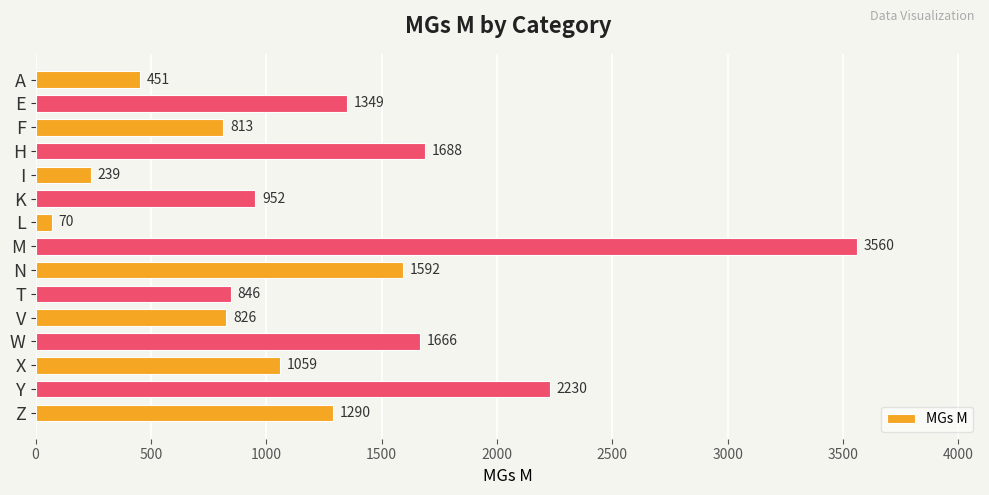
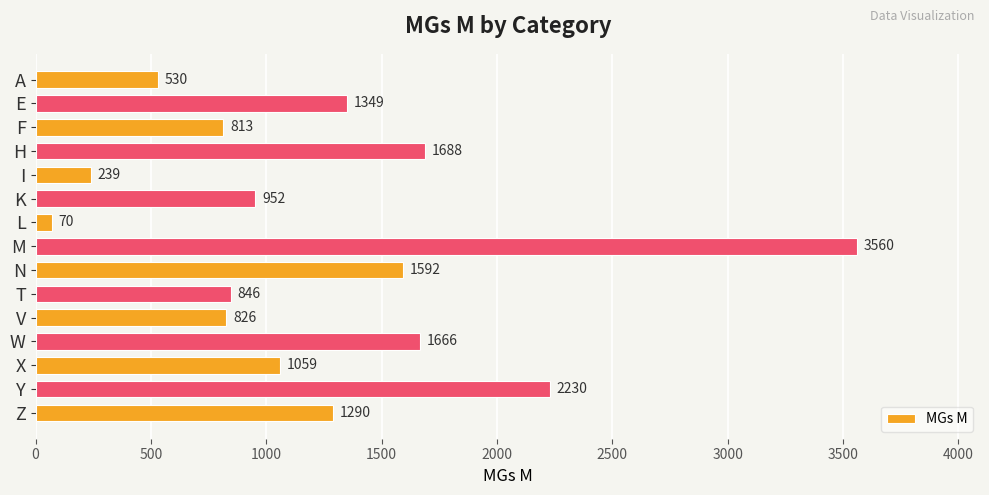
  {
-   "A": 451,
+   "A": 530,
    "E": 1349,
    "F": 813,
    "H": 1688,
    "I": 239,
    "K": 952,
    "L": 70,
    "M": 3560,
    "N": 1592,
    "T": 846,
    "V": 826,
    "W": 1666,
    "X": 1059,
    "Y": 2230,
    "Z": 1290
  }
